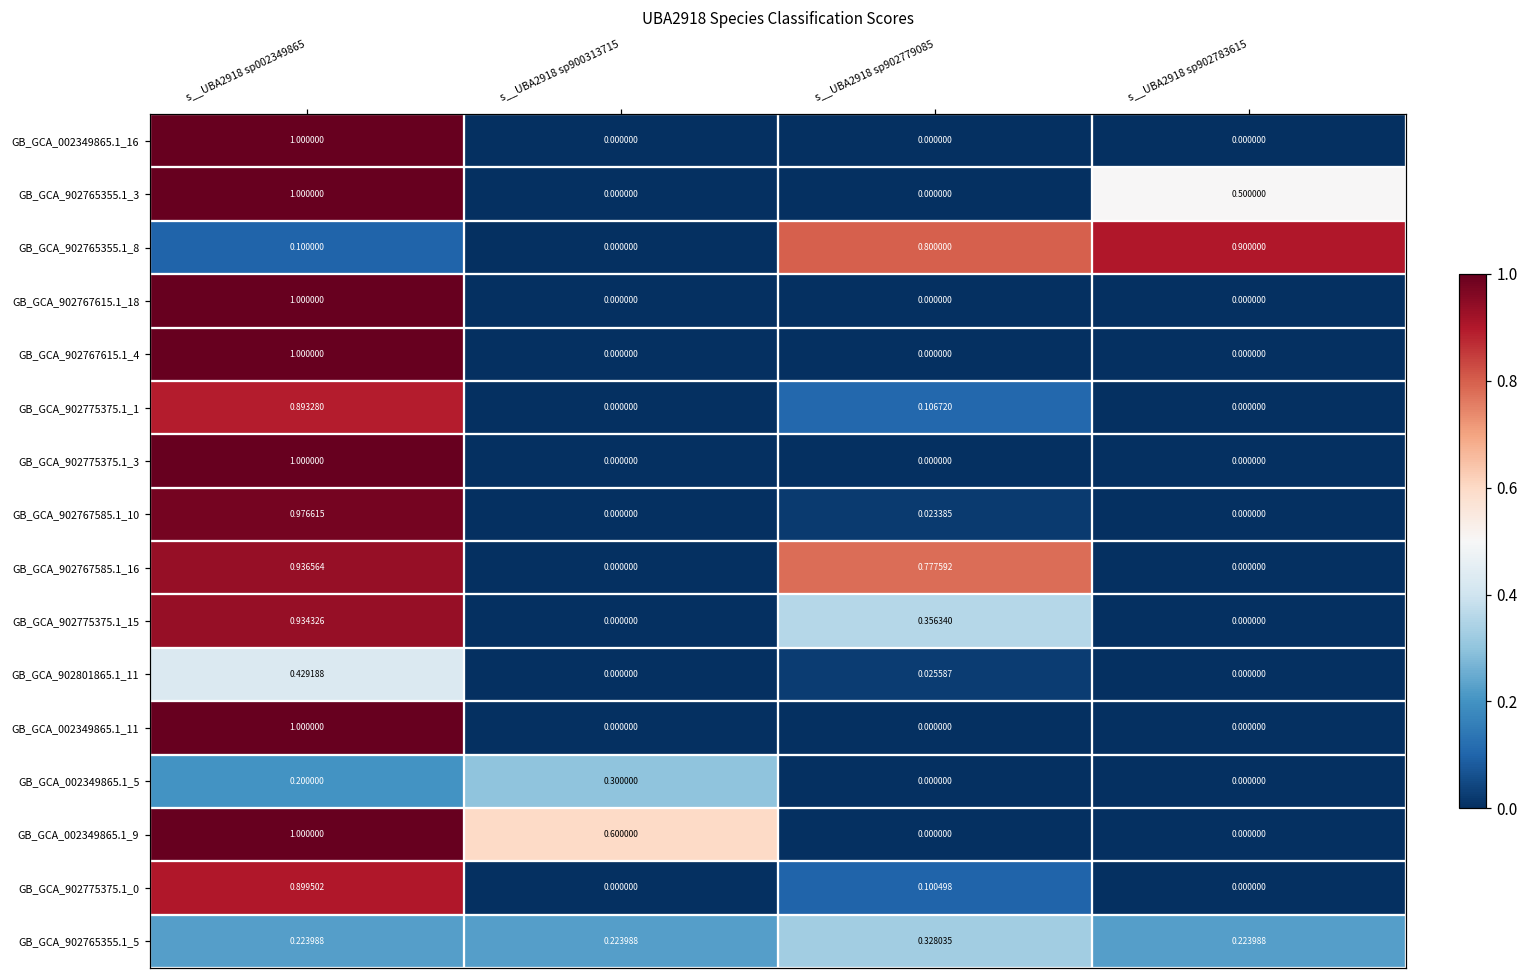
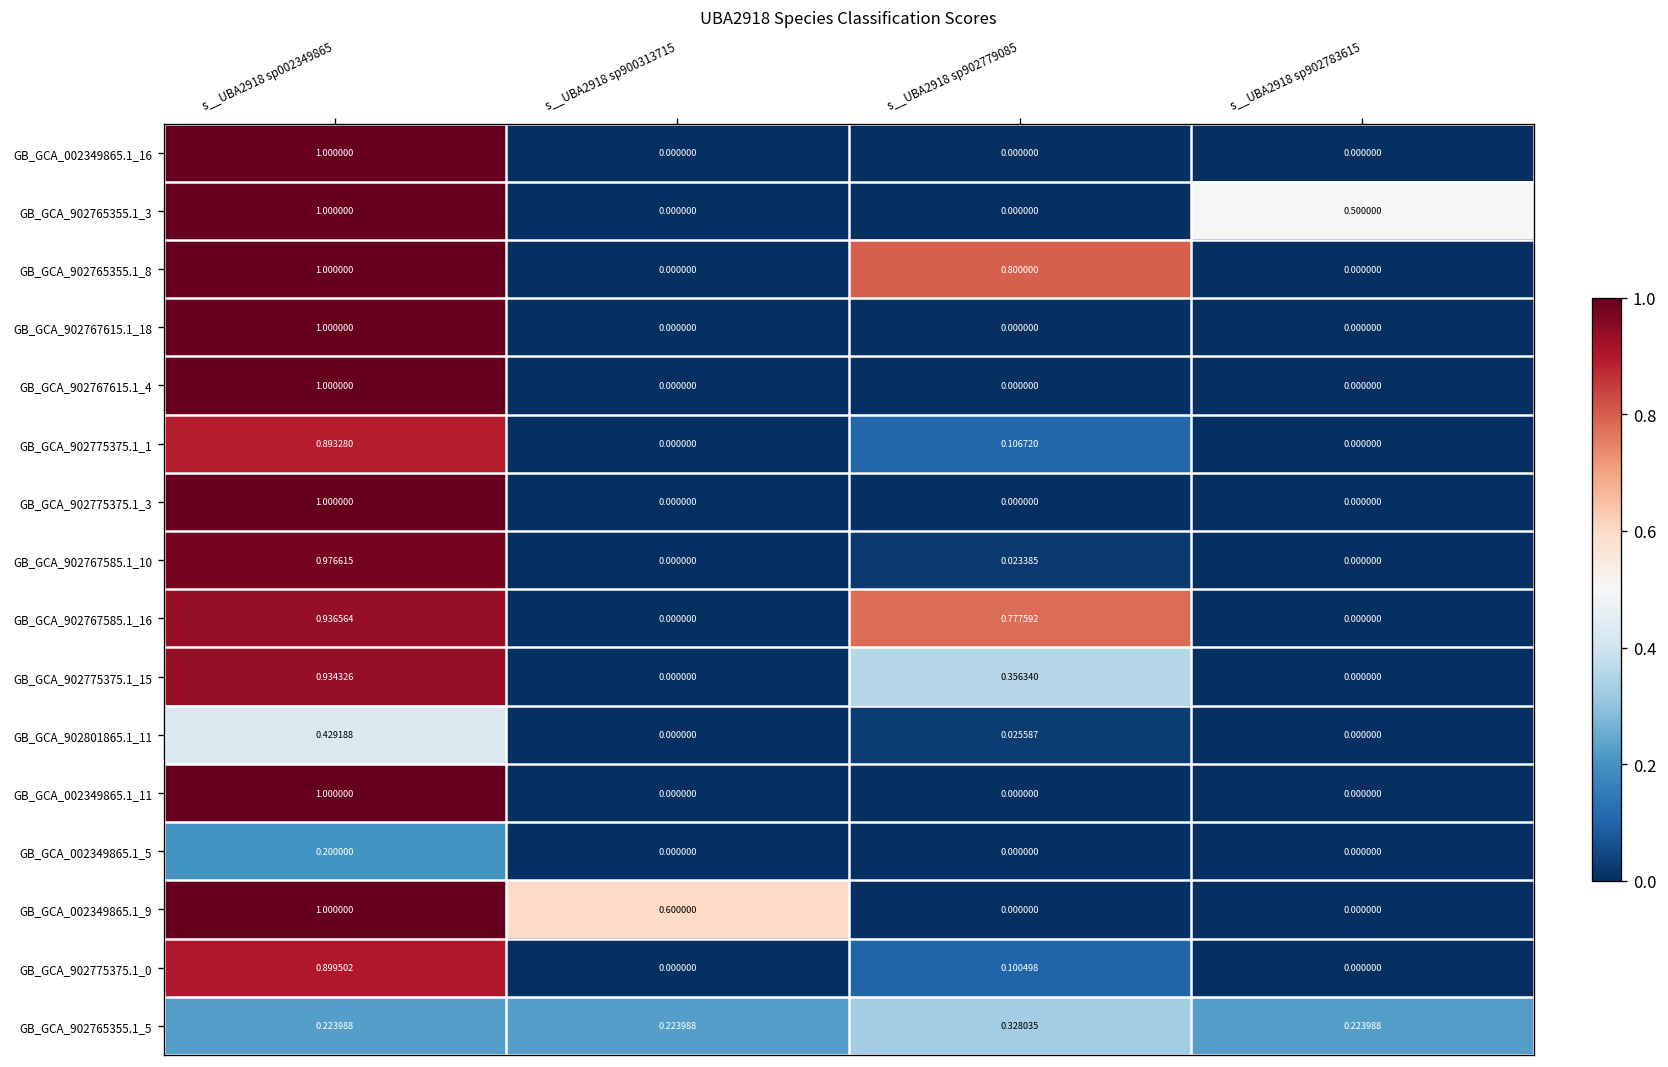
  {
    "GB_GCA_002349865.1_16": {
      "s__UBA2918 sp002349865": 1.000000,
      "s__UBA2918 sp900313715": 0.000000,
      "s__UBA2918 sp902779085": 0.000000,
      "s__UBA2918 sp902783615": 0.000000
    },
    "GB_GCA_902765355.1_3": {
      "s__UBA2918 sp002349865": 1.000000,
      "s__UBA2918 sp900313715": 0.000000,
      "s__UBA2918 sp902779085": 0.000000,
      "s__UBA2918 sp902783615": 0.500000
    },
    "GB_GCA_902765355.1_8": {
-     "s__UBA2918 sp002349865": 0.100000,
+     "s__UBA2918 sp002349865": 1.000000,
      "s__UBA2918 sp900313715": 0.000000,
      "s__UBA2918 sp902779085": 0.800000,
-     "s__UBA2918 sp902783615": 0.900000
+     "s__UBA2918 sp902783615": 0.000000
    },
    "GB_GCA_902767615.1_18": {
      "s__UBA2918 sp002349865": 1.000000,
      "s__UBA2918 sp900313715": 0.000000,
      "s__UBA2918 sp902779085": 0.000000,
      "s__UBA2918 sp902783615": 0.000000
    },
    "GB_GCA_902767615.1_4": {
      "s__UBA2918 sp002349865": 1.000000,
      "s__UBA2918 sp900313715": 0.000000,
      "s__UBA2918 sp902779085": 0.000000,
      "s__UBA2918 sp902783615": 0.000000
    },
    "GB_GCA_902775375.1_1": {
      "s__UBA2918 sp002349865": 0.893280,
      "s__UBA2918 sp900313715": 0.000000,
      "s__UBA2918 sp902779085": 0.106720,
      "s__UBA2918 sp902783615": 0.000000
    },
    "GB_GCA_902775375.1_3": {
      "s__UBA2918 sp002349865": 1.000000,
      "s__UBA2918 sp900313715": 0.000000,
      "s__UBA2918 sp902779085": 0.000000,
      "s__UBA2918 sp902783615": 0.000000
    },
    "GB_GCA_902767585.1_10": {
      "s__UBA2918 sp002349865": 0.976615,
      "s__UBA2918 sp900313715": 0.000000,
      "s__UBA2918 sp902779085": 0.023385,
      "s__UBA2918 sp902783615": 0.000000
    },
    "GB_GCA_902767585.1_16": {
      "s__UBA2918 sp002349865": 0.936564,
      "s__UBA2918 sp900313715": 0.000000,
      "s__UBA2918 sp902779085": 0.777592,
      "s__UBA2918 sp902783615": 0.000000
    },
    "GB_GCA_902775375.1_15": {
      "s__UBA2918 sp002349865": 0.934326,
      "s__UBA2918 sp900313715": 0.000000,
      "s__UBA2918 sp902779085": 0.356340,
      "s__UBA2918 sp902783615": 0.000000
    },
    "GB_GCA_902801865.1_11": {
      "s__UBA2918 sp002349865": 0.429188,
      "s__UBA2918 sp900313715": 0.000000,
      "s__UBA2918 sp902779085": 0.025587,
      "s__UBA2918 sp902783615": 0.000000
    },
    "GB_GCA_002349865.1_11": {
      "s__UBA2918 sp002349865": 1.000000,
      "s__UBA2918 sp900313715": 0.000000,
      "s__UBA2918 sp902779085": 0.000000,
      "s__UBA2918 sp902783615": 0.000000
    },
    "GB_GCA_002349865.1_5": {
      "s__UBA2918 sp002349865": 0.200000,
-     "s__UBA2918 sp900313715": 0.300000,
+     "s__UBA2918 sp900313715": 0.000000,
      "s__UBA2918 sp902779085": 0.000000,
      "s__UBA2918 sp902783615": 0.000000
    },
    "GB_GCA_002349865.1_9": {
      "s__UBA2918 sp002349865": 1.000000,
      "s__UBA2918 sp900313715": 0.600000,
      "s__UBA2918 sp902779085": 0.000000,
      "s__UBA2918 sp902783615": 0.000000
    },
    "GB_GCA_902775375.1_0": {
      "s__UBA2918 sp002349865": 0.899502,
      "s__UBA2918 sp900313715": 0.000000,
      "s__UBA2918 sp902779085": 0.100498,
      "s__UBA2918 sp902783615": 0.000000
    },
    "GB_GCA_902765355.1_5": {
      "s__UBA2918 sp002349865": 0.223988,
      "s__UBA2918 sp900313715": 0.223988,
      "s__UBA2918 sp902779085": 0.328035,
      "s__UBA2918 sp902783615": 0.223988
    }
  }
